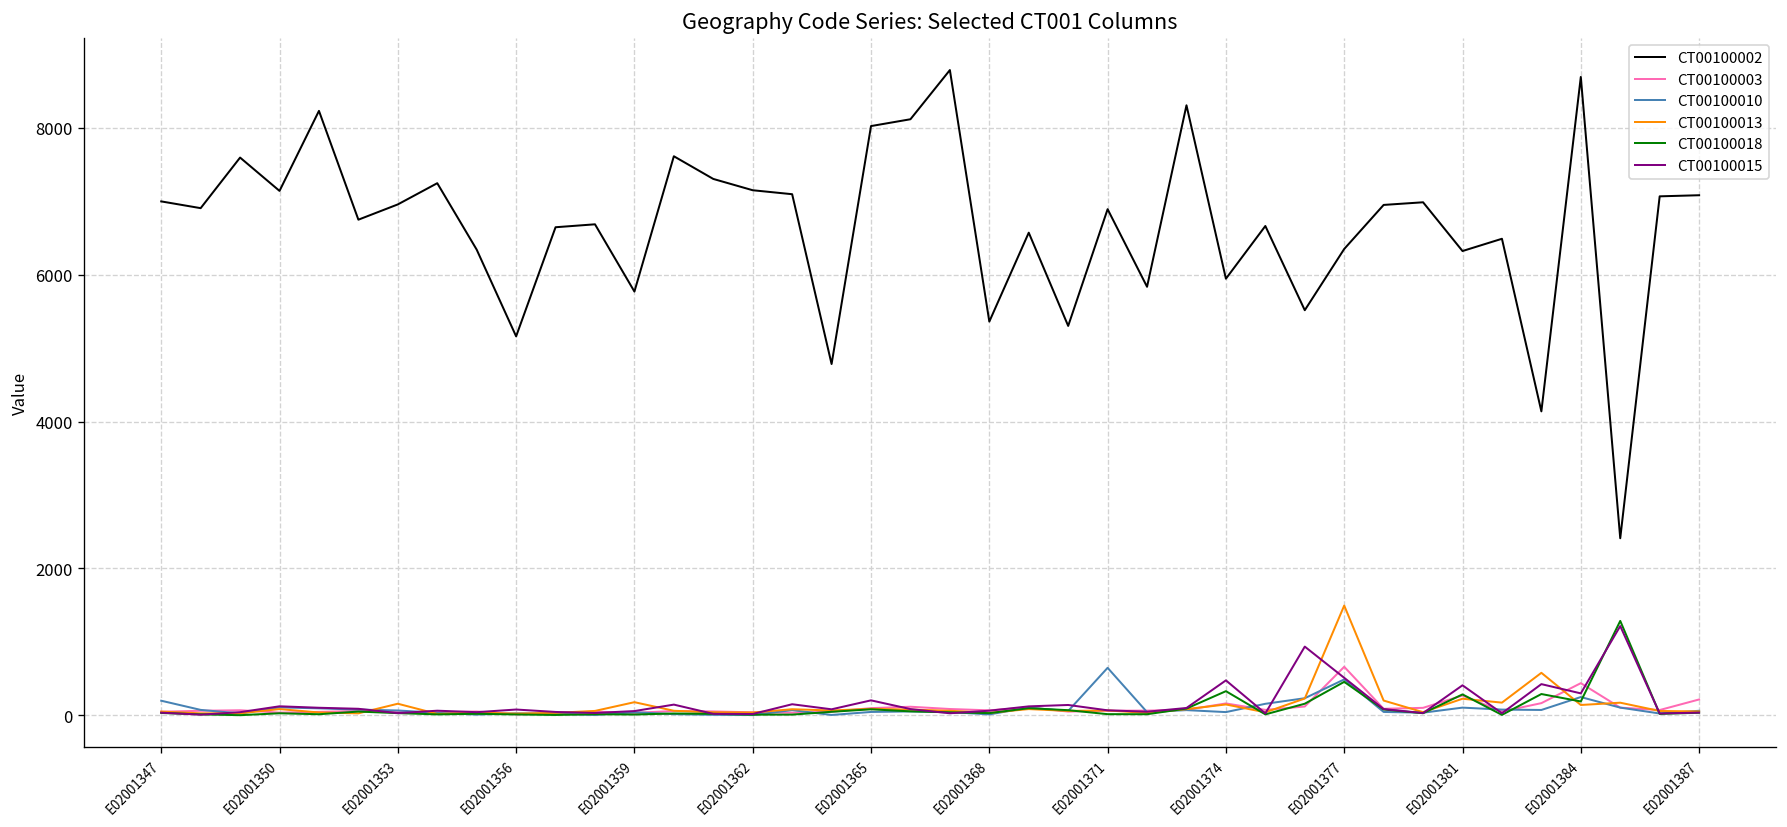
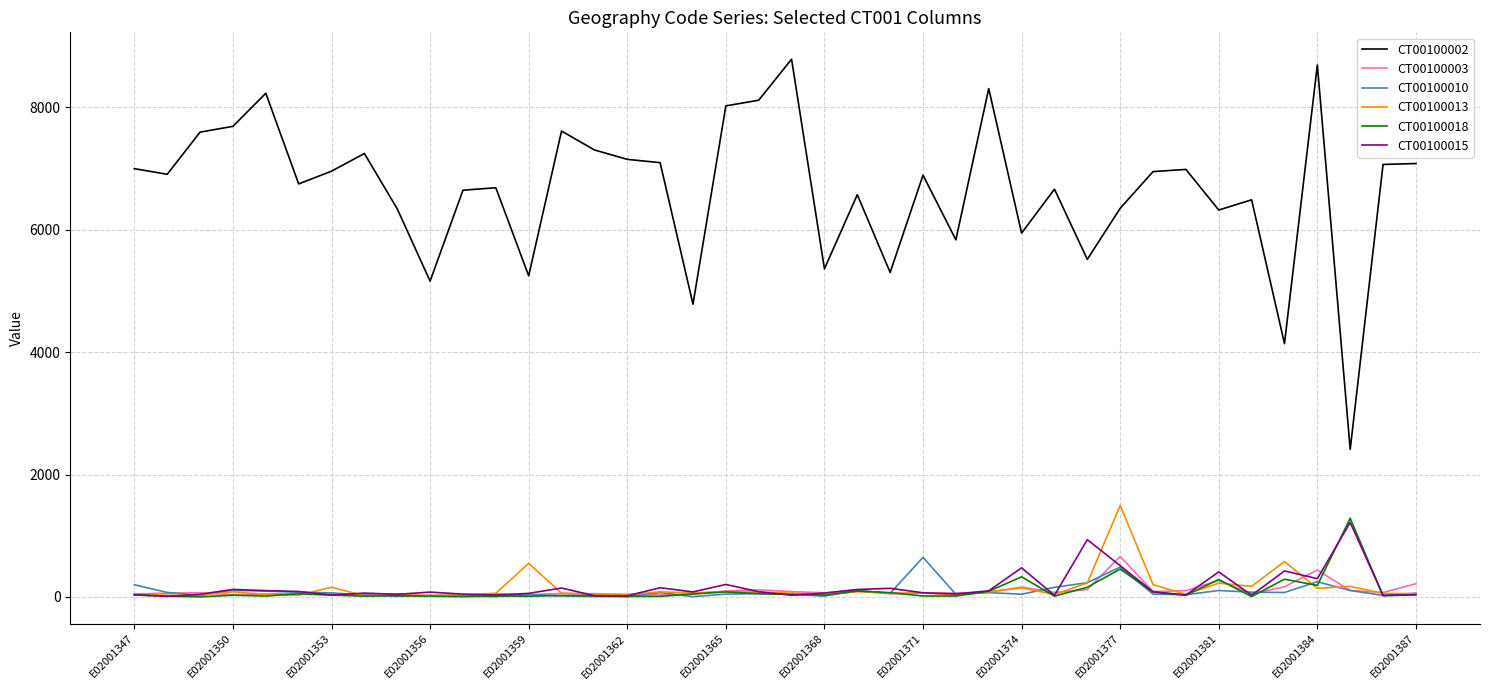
  {
    "CT00100002": {
      "E02001347": 7000,
-     "E02001350": 7100,
+     "E02001350": 7700,
      "E02001353": 7000,
      "E02001356": 5200,
-     "E02001359": 5800,
+     "E02001359": 5200,
      "E02001362": 7200,
      "E02001365": 8000,
      "E02001368": 5400,
      "E02001371": 6900,
      "E02001374": 5900,
      "E02001377": 6400,
      "E02001381": 6300,
      "E02001384": 8700,
      "E02001387": 7100
    },
    "CT00100003": {
      "E02001377": 700,
      "E02001384": 400,
      "E02001387": 200
    },
    "CT00100010": {
      "E02001347": 200,
      "E02001371": 600,
      "E02001374": 0,
      "E02001381": 100,
      "E02001384": 200
    },
    "CT00100013": {
      "E02001353": 200,
-     "E02001359": 200,
+     "E02001359": 500,
      "E02001377": 1500,
      "E02001381": 200,
      "E02001384": 100
    },
    "CT00100018": {
      "E02001371": 0,
      "E02001374": 300,
      "E02001384": 200
    },
    "CT00100015": {
      "E02001356": 100,
      "E02001365": 200,
      "E02001374": 500,
      "E02001381": 400,
      "E02001384": 300
    }
  }
